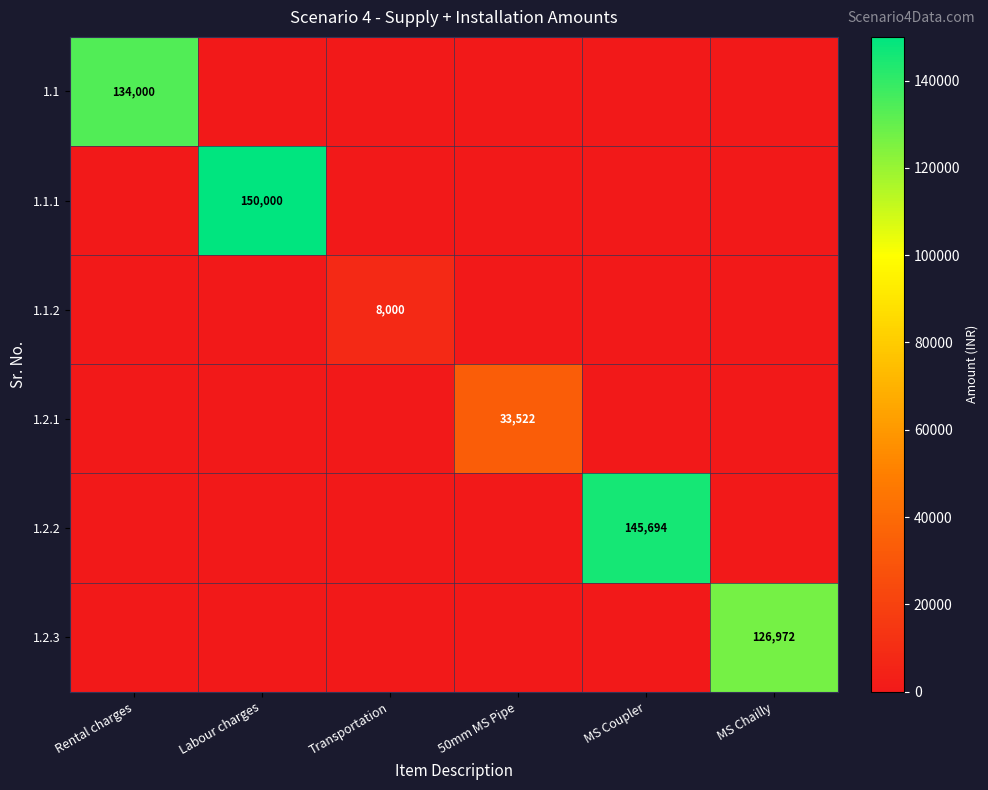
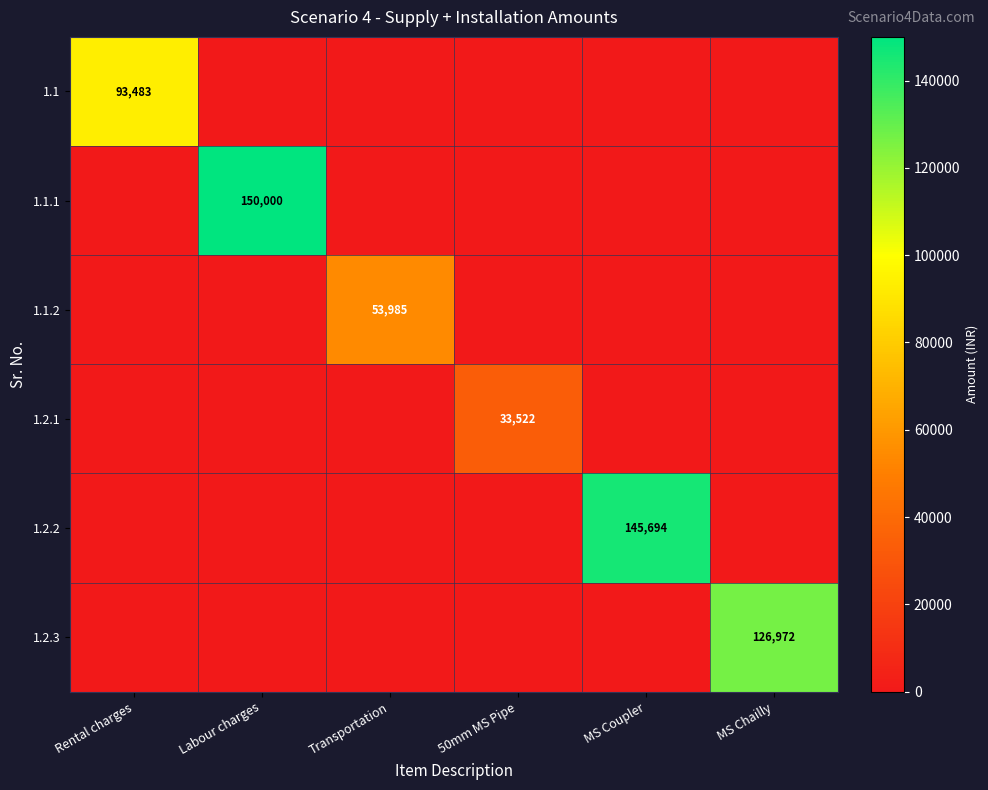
  {
    "1.1": {
-     "Rental charges": "134,000"
+     "Rental charges": "93,483"
    },
    "1.1.1": {
      "Labour charges": "150,000"
    },
    "1.1.2": {
-     "Transportation": "8,000"
+     "Transportation": "53,985"
    },
    "1.2.1": {
      "50mm MS Pipe": "33,522"
    },
    "1.2.2": {
      "MS Coupler": "145,694"
    },
    "1.2.3": {
      "MS Chailly": "126,972"
    }
  }
